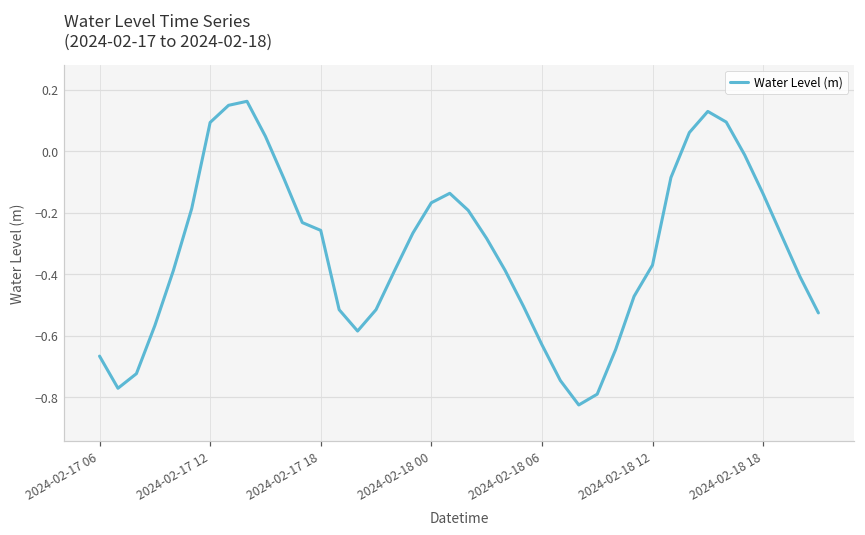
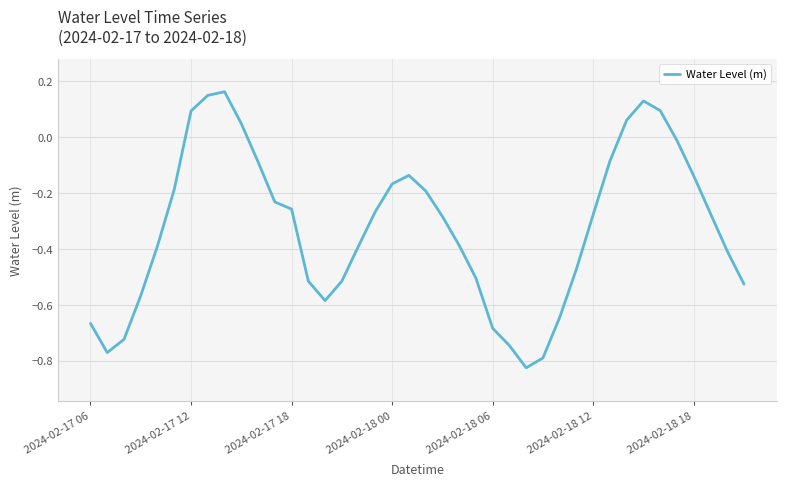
  {
    "2024-02-17 06": -0.67,
    "2024-02-17 12": 0.09,
    "2024-02-17 18": -0.26,
    "2024-02-18 00": -0.17,
-   "2024-02-18 06": -0.63,
-   "2024-02-18 12": -0.37,
+   "2024-02-18 06": -0.68,
+   "2024-02-18 12": -0.28,
    "2024-02-18 18": -0.14
  }
